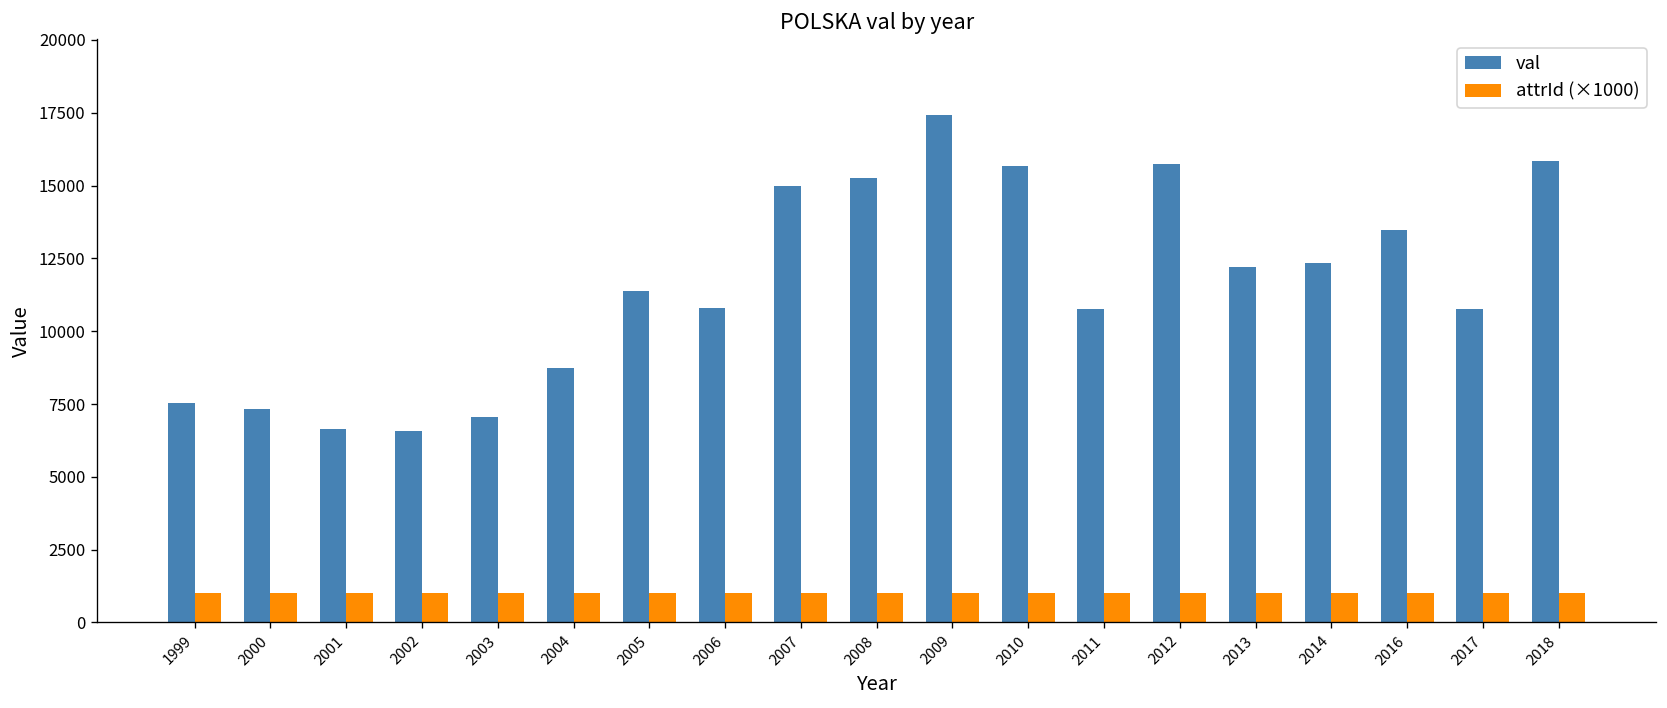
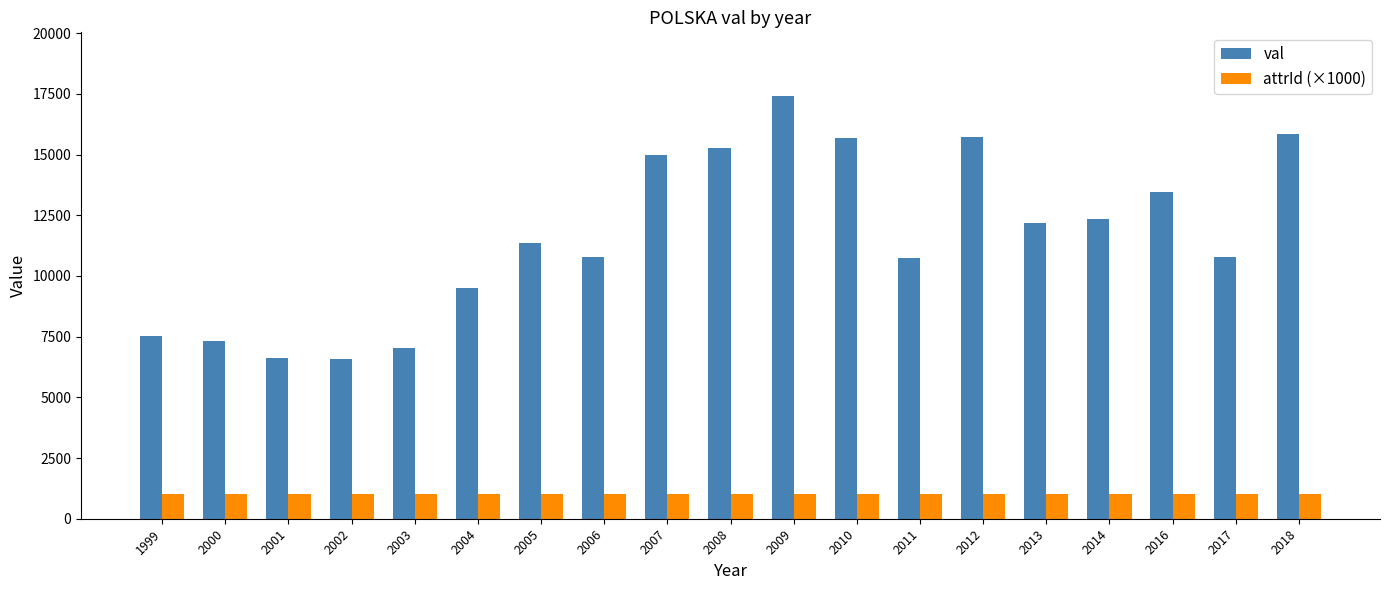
  {
    "val": {
      "1999": 7500,
      "2000": 7300,
      "2001": 6600,
      "2002": 6600,
      "2003": 7000,
-     "2004": 8700,
+     "2004": 9500,
      "2005": 11400,
      "2006": 10800,
      "2007": 15000,
      "2008": 15300,
      "2009": 17400,
      "2010": 15700,
      "2011": 10700,
      "2012": 15700,
      "2013": 12200,
      "2014": 12300,
      "2016": 13500,
      "2017": 10800,
      "2018": 15800
    },
    "attrId (×1000)": {
      "1999": 1000,
      "2000": 1000,
      "2001": 1000,
      "2002": 1000,
      "2003": 1000,
      "2004": 1000,
      "2005": 1000,
      "2006": 1000,
      "2007": 1000,
      "2008": 1000,
      "2009": 1000,
      "2010": 1000,
      "2011": 1000,
      "2012": 1000,
      "2013": 1000,
      "2014": 1000,
      "2016": 1000,
      "2017": 1000,
      "2018": 1000
    }
  }
